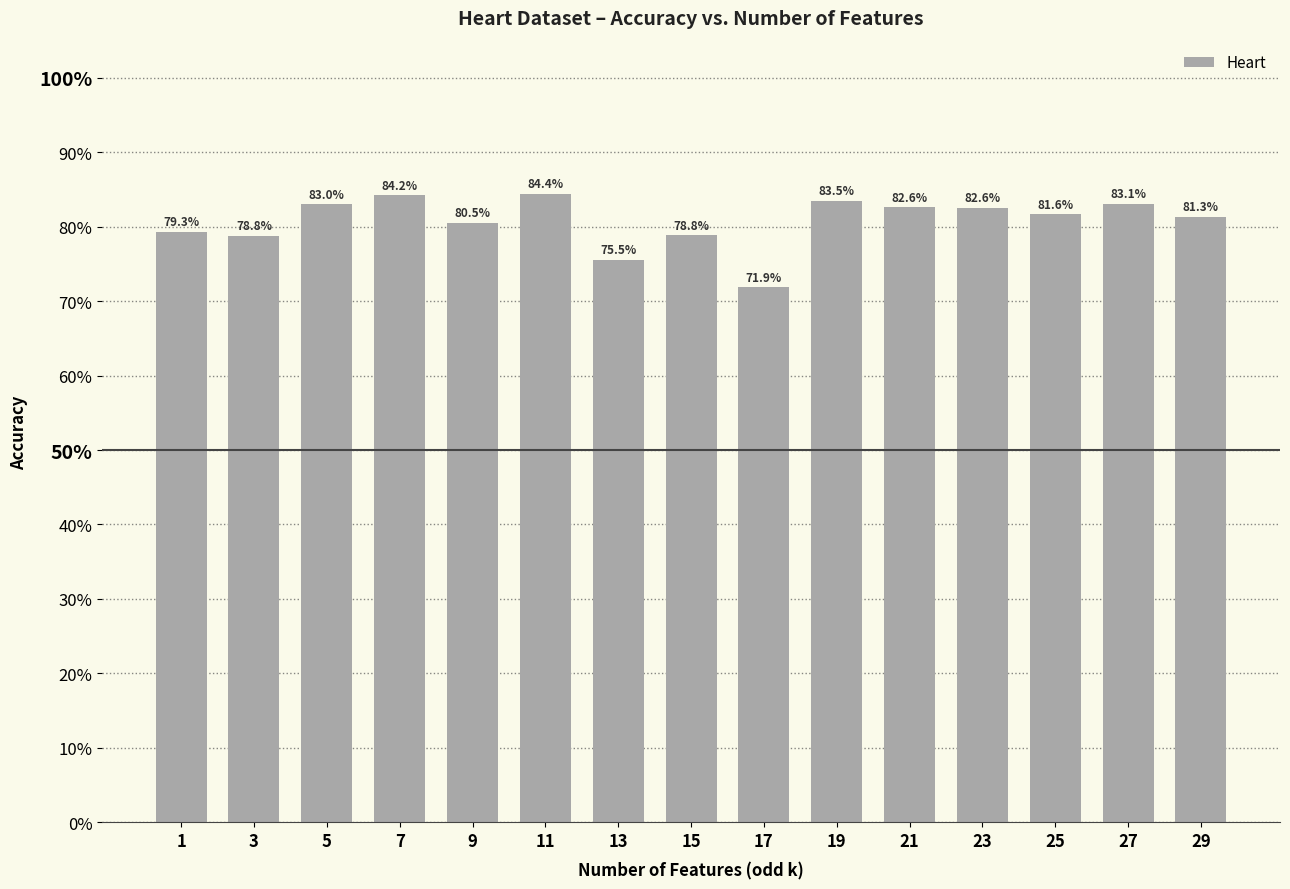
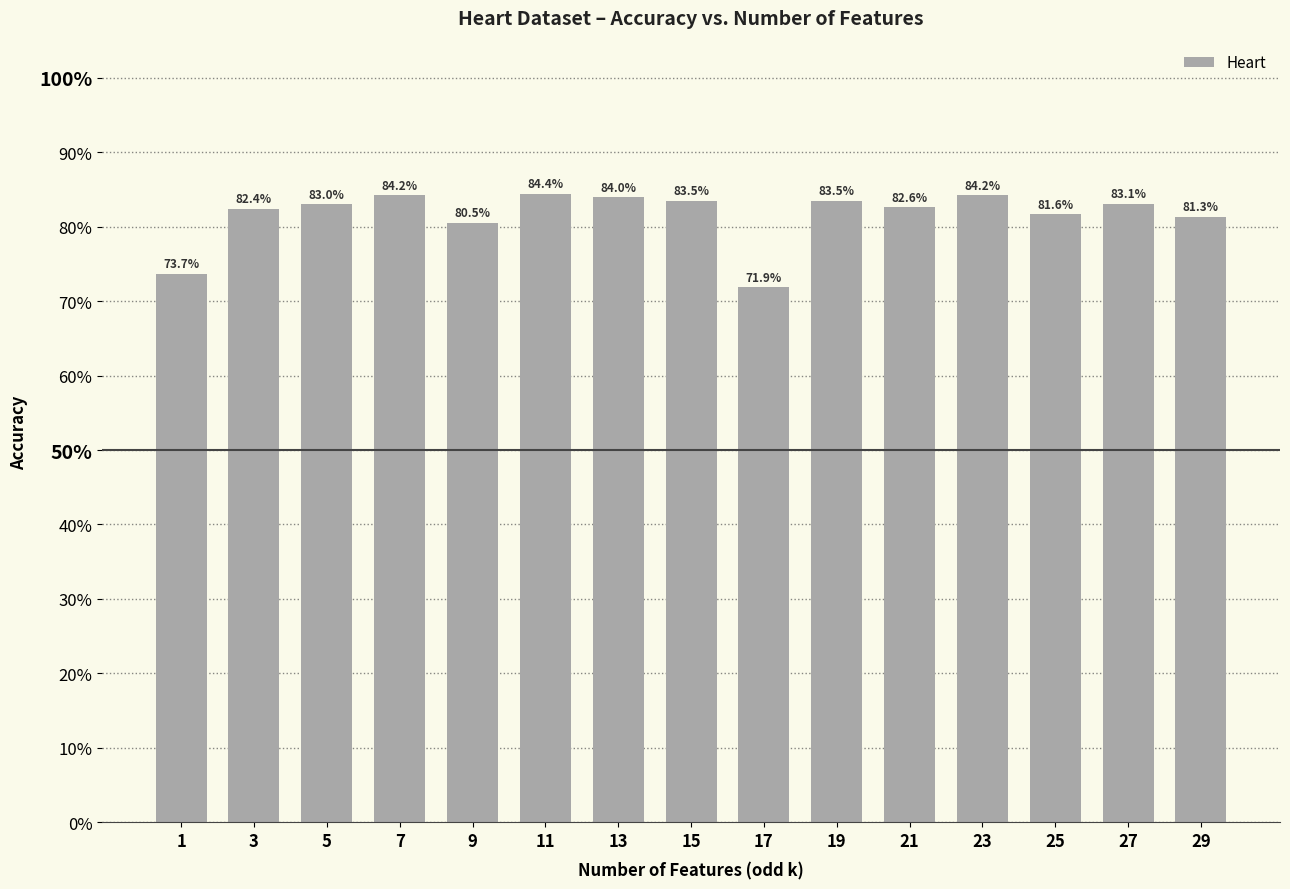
  {
-   "1": "79.3%",
-   "3": "78.8%",
+   "1": "73.7%",
+   "3": "82.4%",
    "5": "83.0%",
    "7": "84.2%",
    "9": "80.5%",
    "11": "84.4%",
-   "13": "75.5%",
-   "15": "78.8%",
+   "13": "84.0%",
+   "15": "83.5%",
    "17": "71.9%",
    "19": "83.5%",
    "21": "82.6%",
-   "23": "82.6%",
+   "23": "84.2%",
    "25": "81.6%",
    "27": "83.1%",
    "29": "81.3%"
  }
